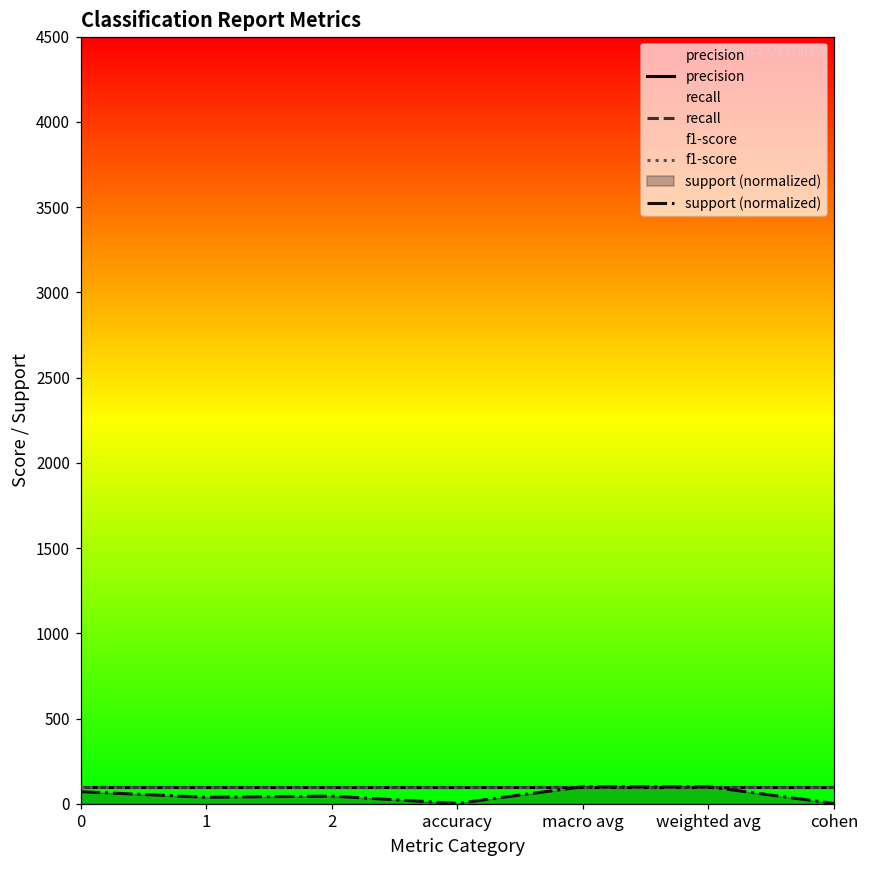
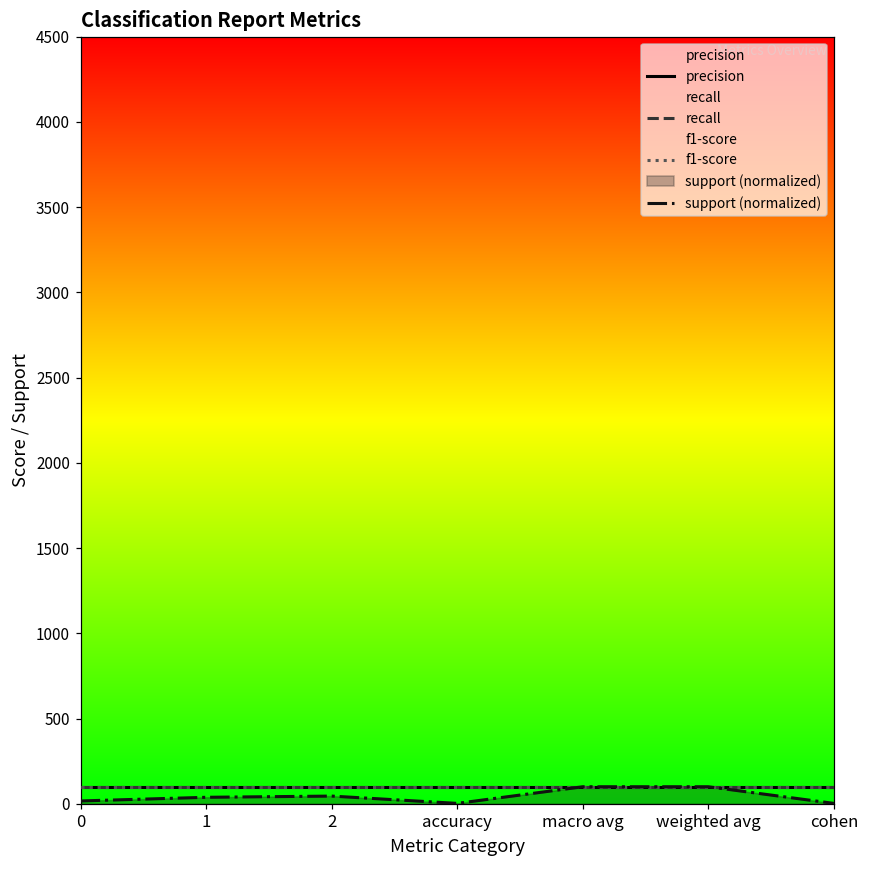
  {
    "support (normalized)": {
-     "0": 70,
+     "0": 20,
      "1": 40,
      "2": 50,
      "accuracy": 0,
      "cohen": 0
    }
  }
